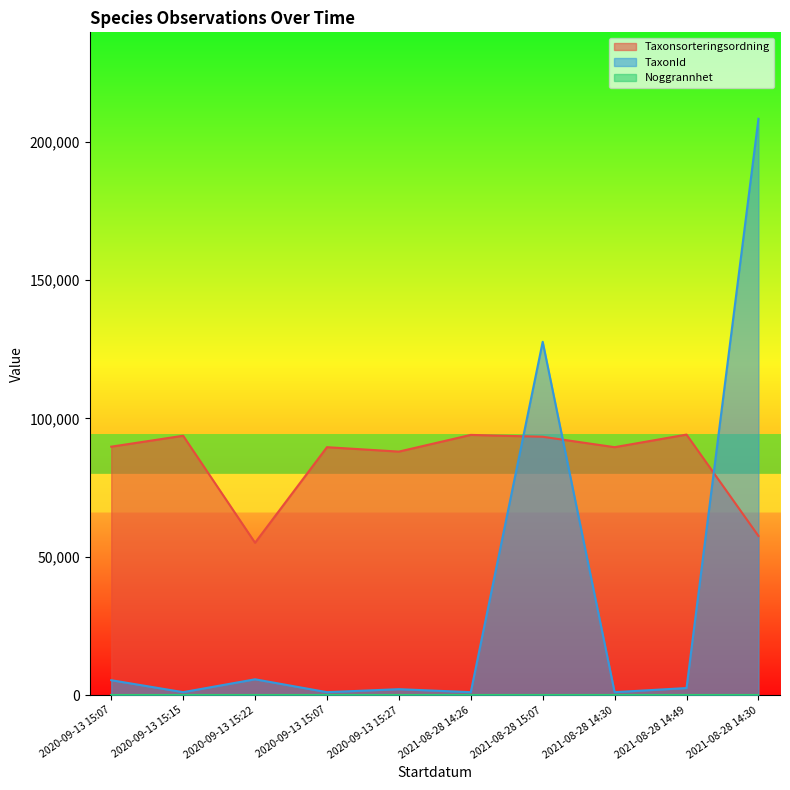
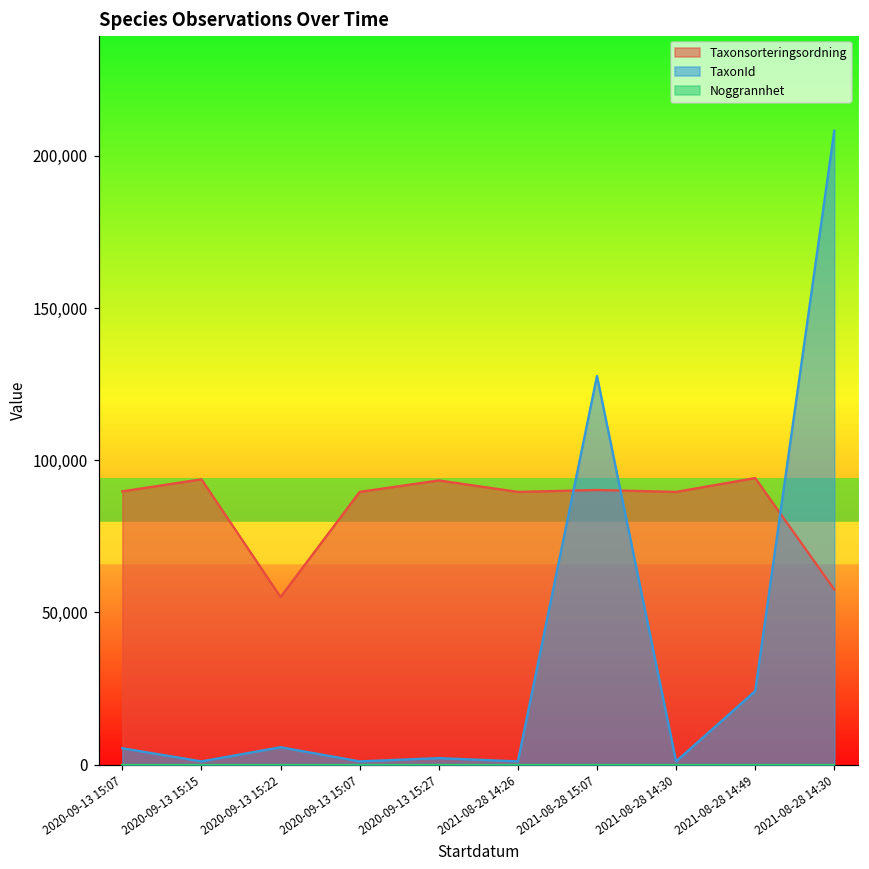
  {
    "Taxonsorteringsordning": {
      "2020-09-13 15:15": "94,000",
      "2020-09-13 15:22": "55,000",
-     "2020-09-13 15:27": "88,000",
-     "2021-08-28 14:26": "94,000",
-     "2021-08-28 15:07": "93,000",
+     "2020-09-13 15:27": "93,000",
+     "2021-08-28 14:26": "90,000",
+     "2021-08-28 15:07": "90,000",
      "2021-08-28 14:49": "94,000"
    },
    "TaxonId": {
      "2020-09-13 15:15": "1,000",
      "2020-09-13 15:22": "6,000",
      "2020-09-13 15:27": "2,000",
      "2021-08-28 14:26": "1,000",
      "2021-08-28 15:07": "128,000",
-     "2021-08-28 14:49": "3,000"
+     "2021-08-28 14:49": "24,000"
    },
    "Noggrannhet": {
      "2020-09-13 15:15": "0",
      "2020-09-13 15:22": "0",
      "2020-09-13 15:27": "0",
      "2021-08-28 14:26": "0",
      "2021-08-28 15:07": "0",
      "2021-08-28 14:49": "0"
    }
  }
